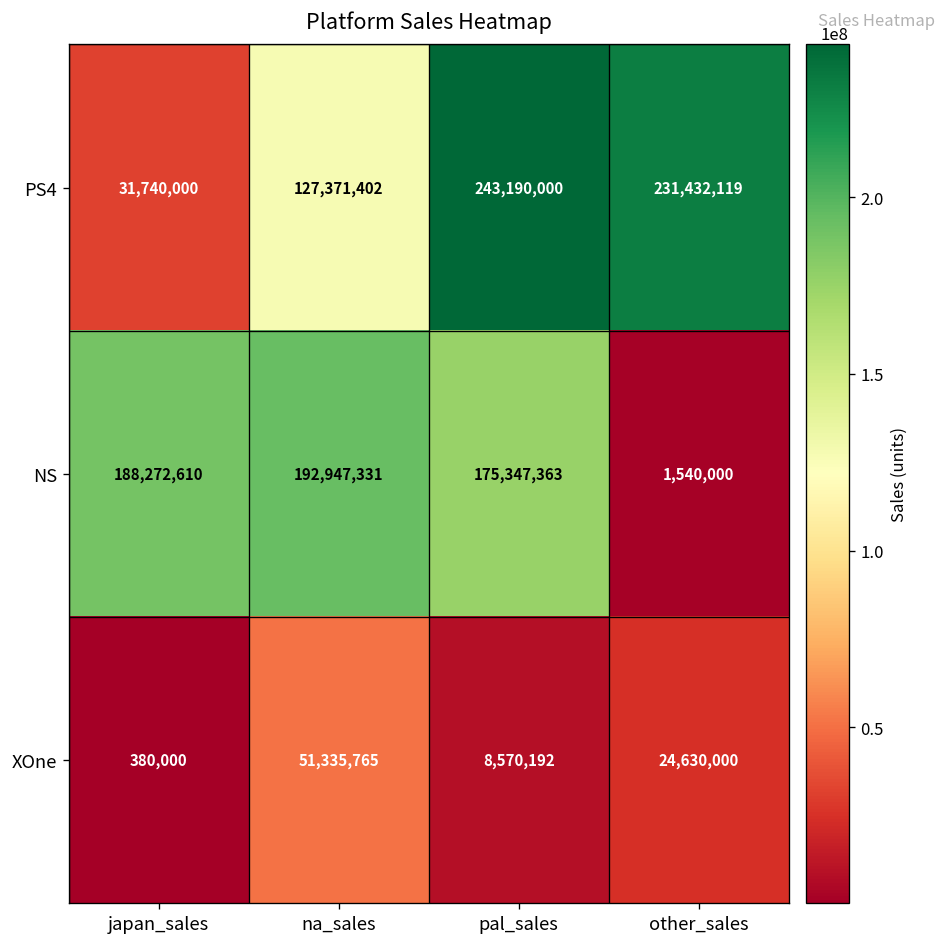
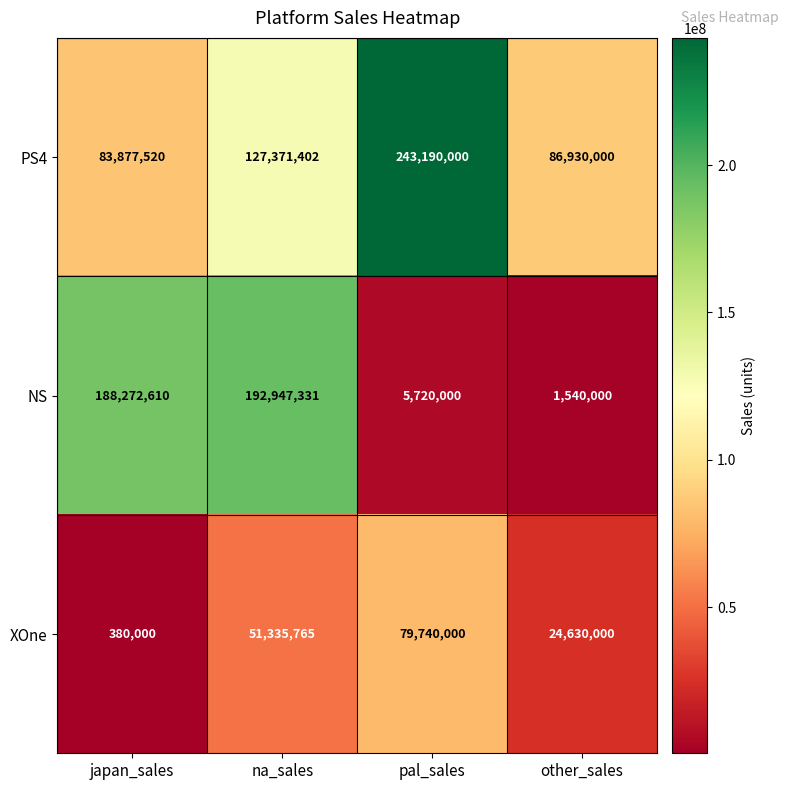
  {
    "PS4": {
-     "japan_sales": "31,740,000",
+     "japan_sales": "83,877,520",
      "na_sales": "127,371,402",
      "pal_sales": "243,190,000",
-     "other_sales": "231,432,119"
+     "other_sales": "86,930,000"
    },
    "NS": {
      "japan_sales": "188,272,610",
      "na_sales": "192,947,331",
-     "pal_sales": "175,347,363",
+     "pal_sales": "5,720,000",
      "other_sales": "1,540,000"
    },
    "XOne": {
      "japan_sales": "380,000",
      "na_sales": "51,335,765",
-     "pal_sales": "8,570,192",
+     "pal_sales": "79,740,000",
      "other_sales": "24,630,000"
    }
  }
